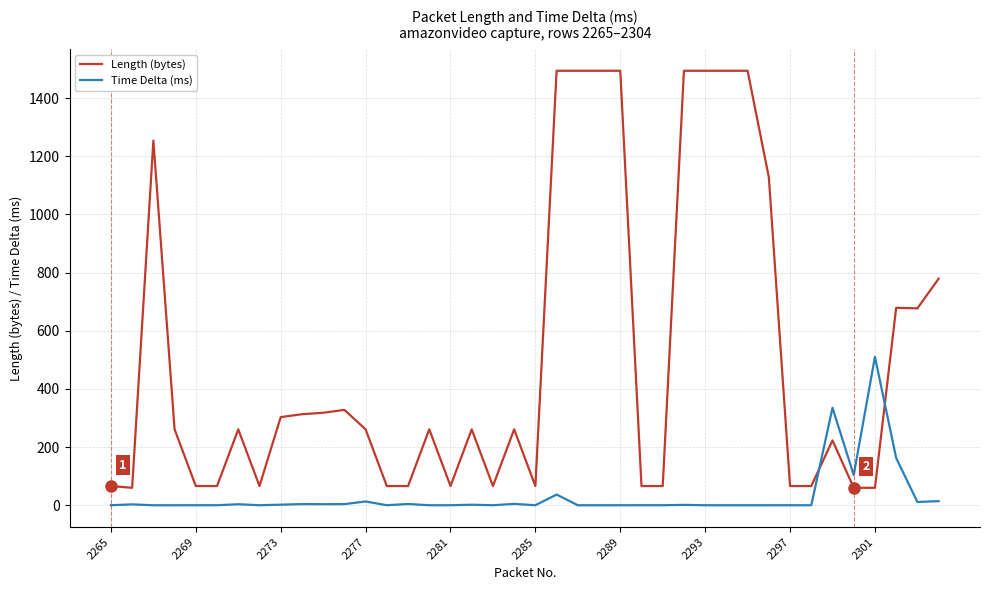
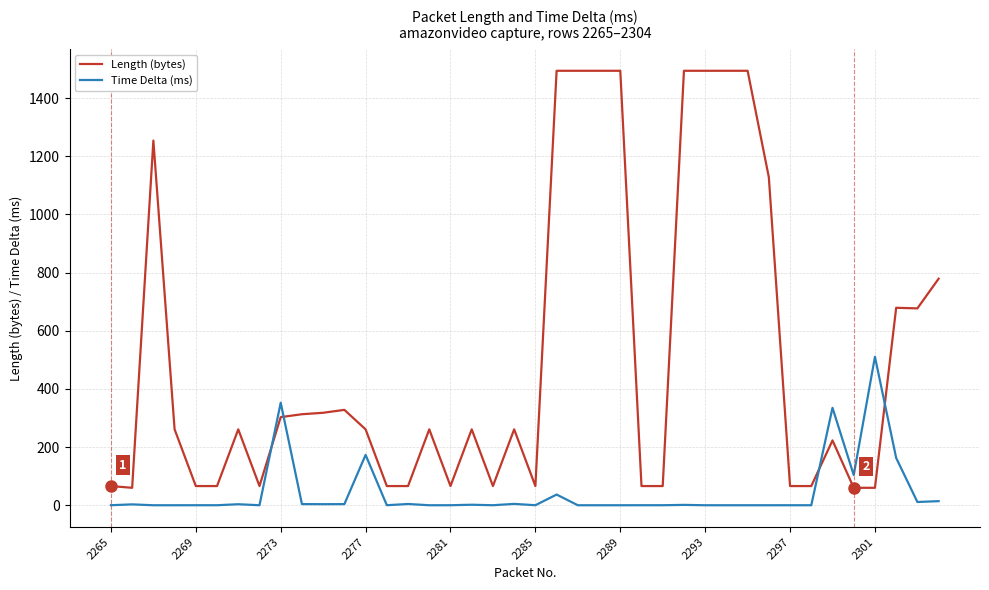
  {
    "Time Delta (ms)": {
      "2265": 0,
      "2269": 0,
-     "2273": 0,
-     "2277": 10,
+     "2273": 350,
+     "2277": 170,
      "2281": 0,
      "2285": 0,
      "2289": 0,
      "2293": 0,
      "2297": 0,
      "2301": 510
    }
  }
